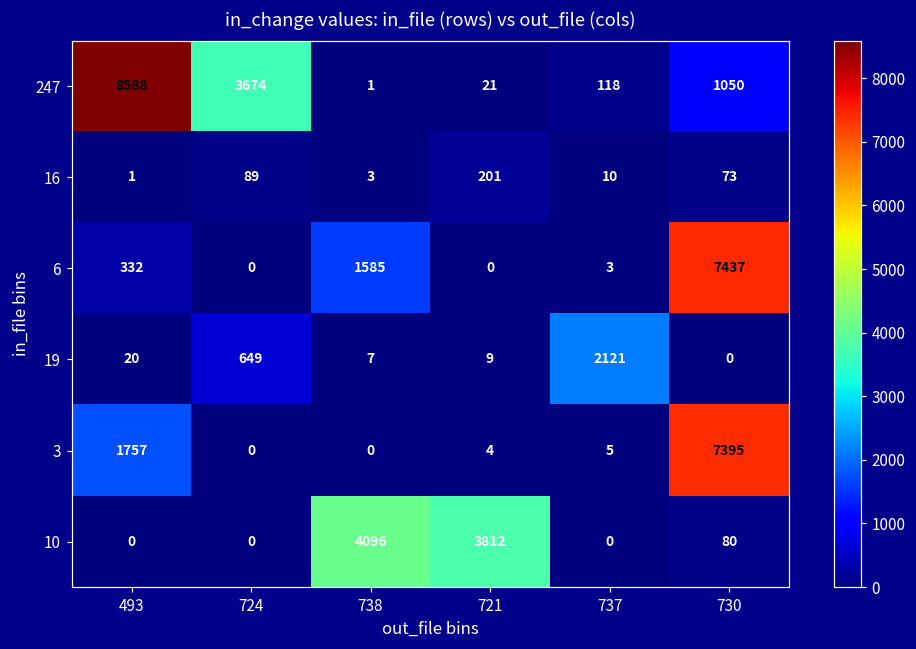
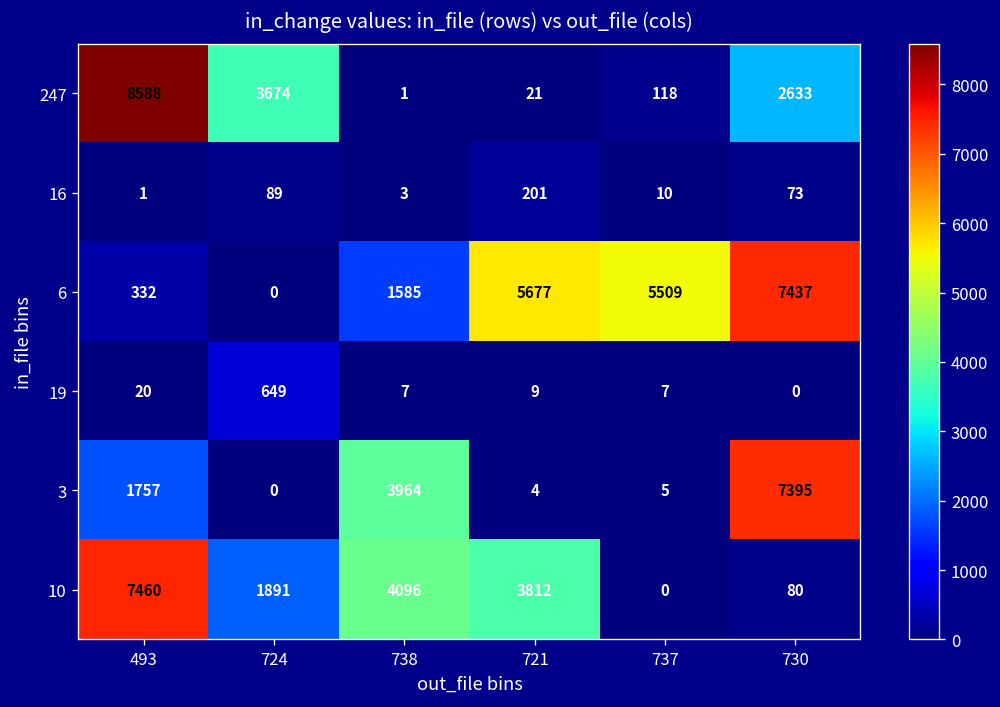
  {
    "247": {
      "493": 8588,
      "724": 3674,
      "738": 1,
      "721": 21,
      "737": 118,
-     "730": 1050
+     "730": 2633
    },
    "16": {
      "493": 1,
      "724": 89,
      "738": 3,
      "721": 201,
      "737": 10,
      "730": 73
    },
    "6": {
      "493": 332,
      "724": 0,
      "738": 1585,
-     "721": 0,
-     "737": 3,
+     "721": 5677,
+     "737": 5509,
      "730": 7437
    },
    "19": {
      "493": 20,
      "724": 649,
      "738": 7,
      "721": 9,
-     "737": 2121,
+     "737": 7,
      "730": 0
    },
    "3": {
      "493": 1757,
      "724": 0,
-     "738": 0,
+     "738": 3964,
      "721": 4,
      "737": 5,
      "730": 7395
    },
    "10": {
-     "493": 0,
-     "724": 0,
+     "493": 7460,
+     "724": 1891,
      "738": 4096,
      "721": 3812,
      "737": 0,
      "730": 80
    }
  }
